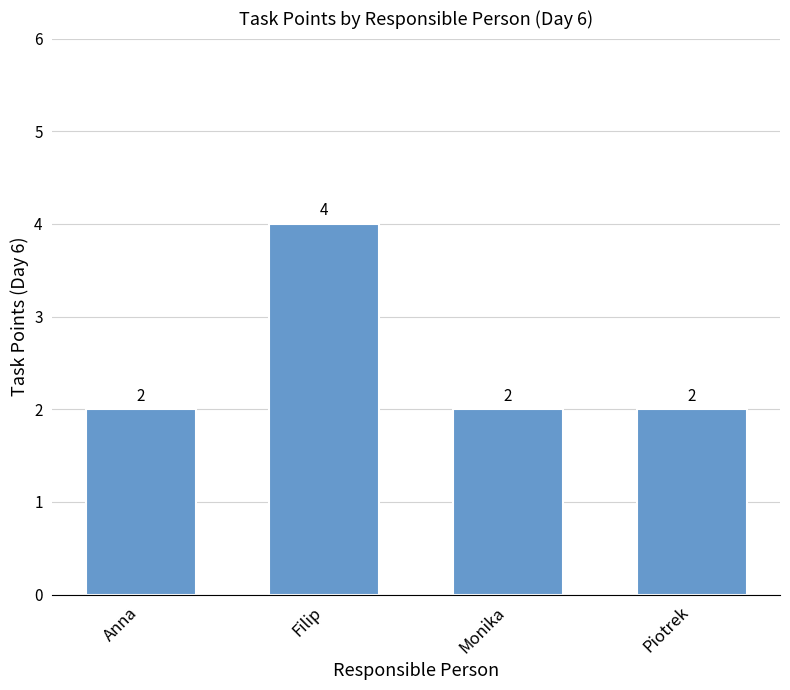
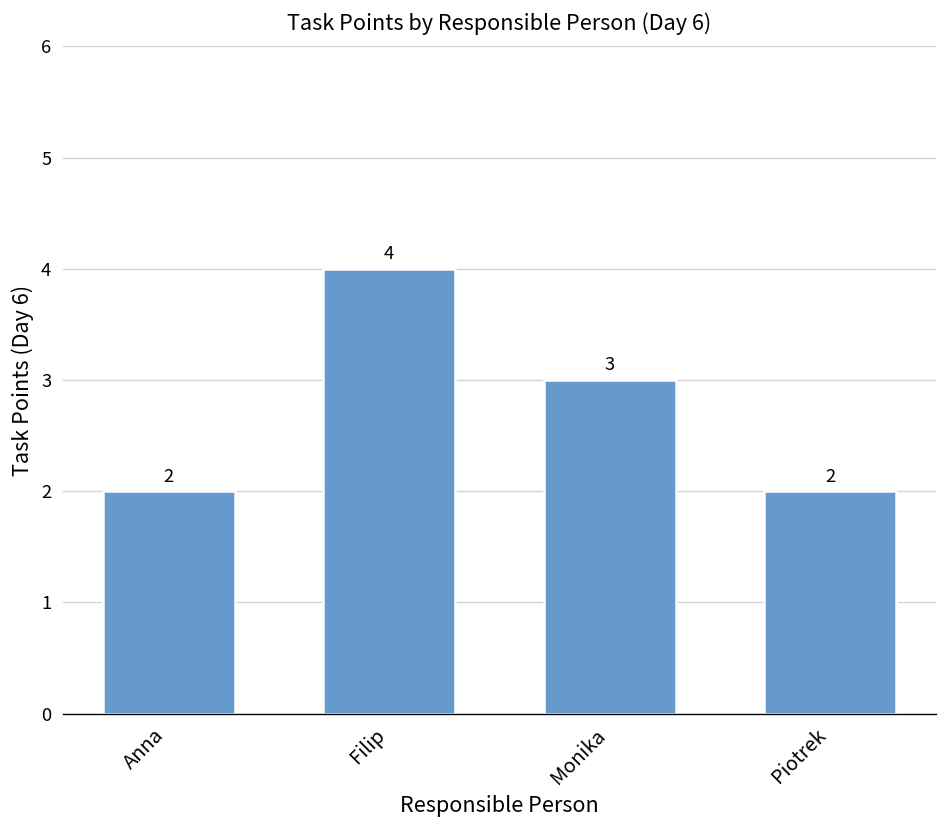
  {
    "Anna": 2,
    "Filip": 4,
-   "Monika": 2,
+   "Monika": 3,
    "Piotrek": 2
  }
